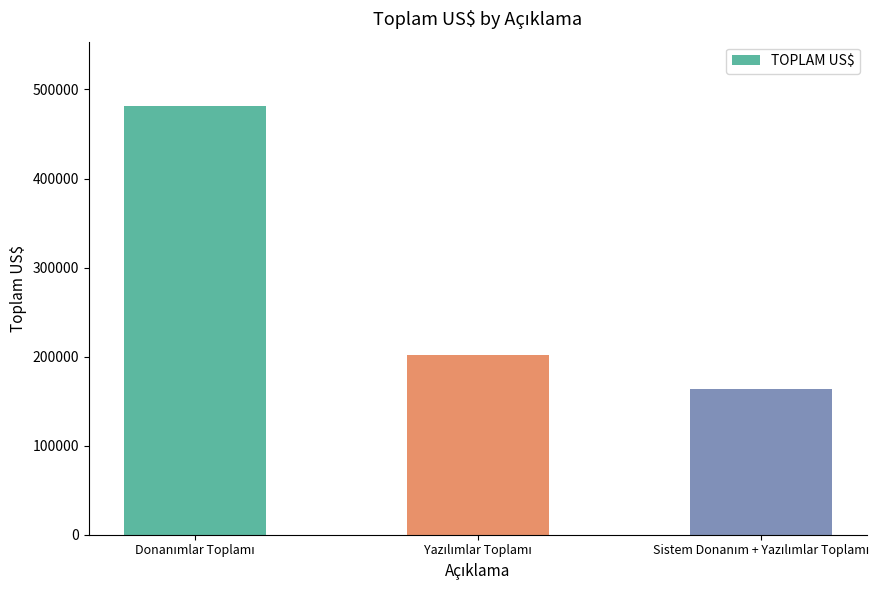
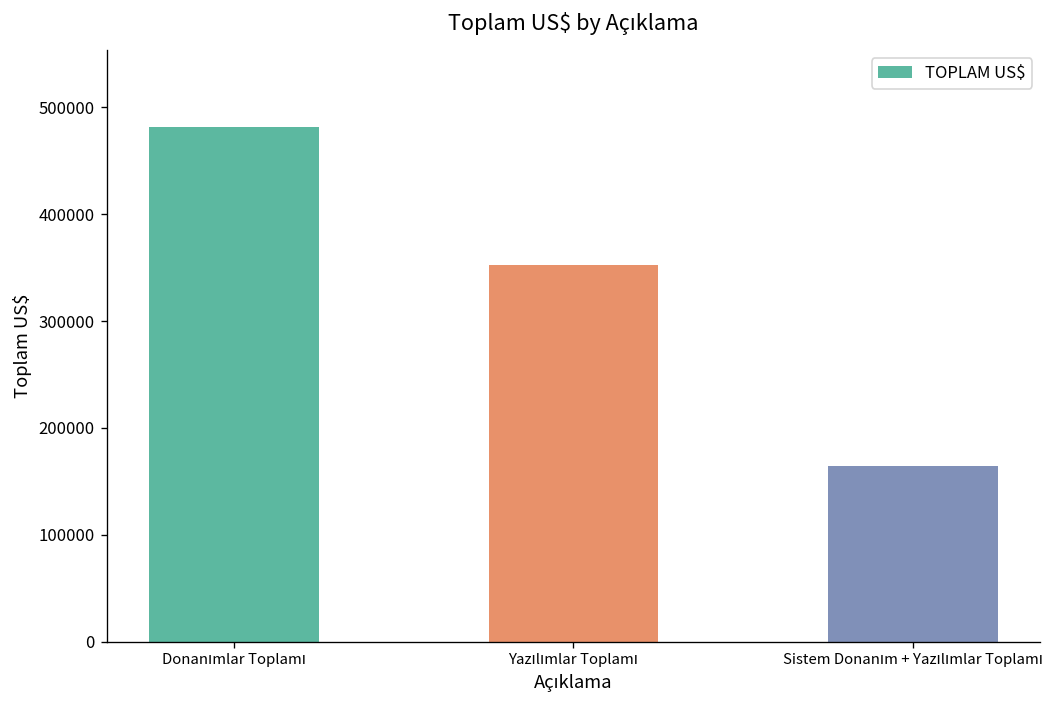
  {
    "Donanımlar Toplamı": 480000,
-   "Yazılımlar Toplamı": 200000,
+   "Yazılımlar Toplamı": 350000,
    "Sistem Donanım + Yazılımlar Toplamı": 160000
  }
